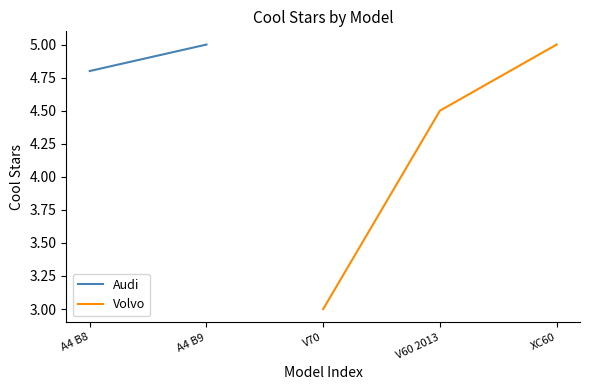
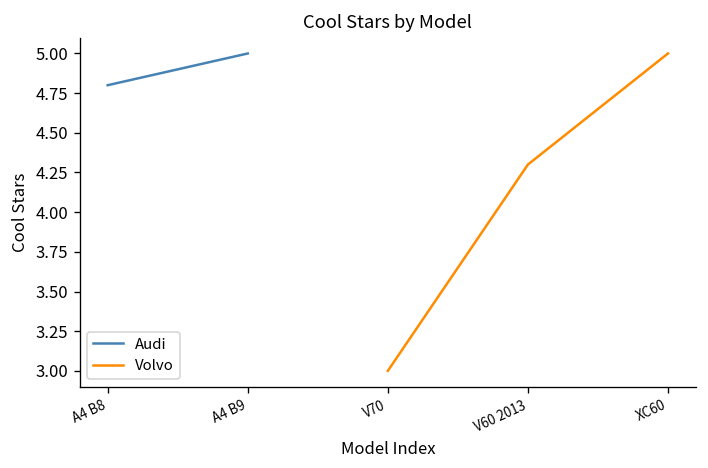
  {
    "Audi": {
      "A4 B8": 4.8,
      "A4 B9": 5.0
    },
    "Volvo": {
      "V70": 3.0,
-     "V60 2013": 4.5,
+     "V60 2013": 4.3,
      "XC60": 5.0
    }
  }
